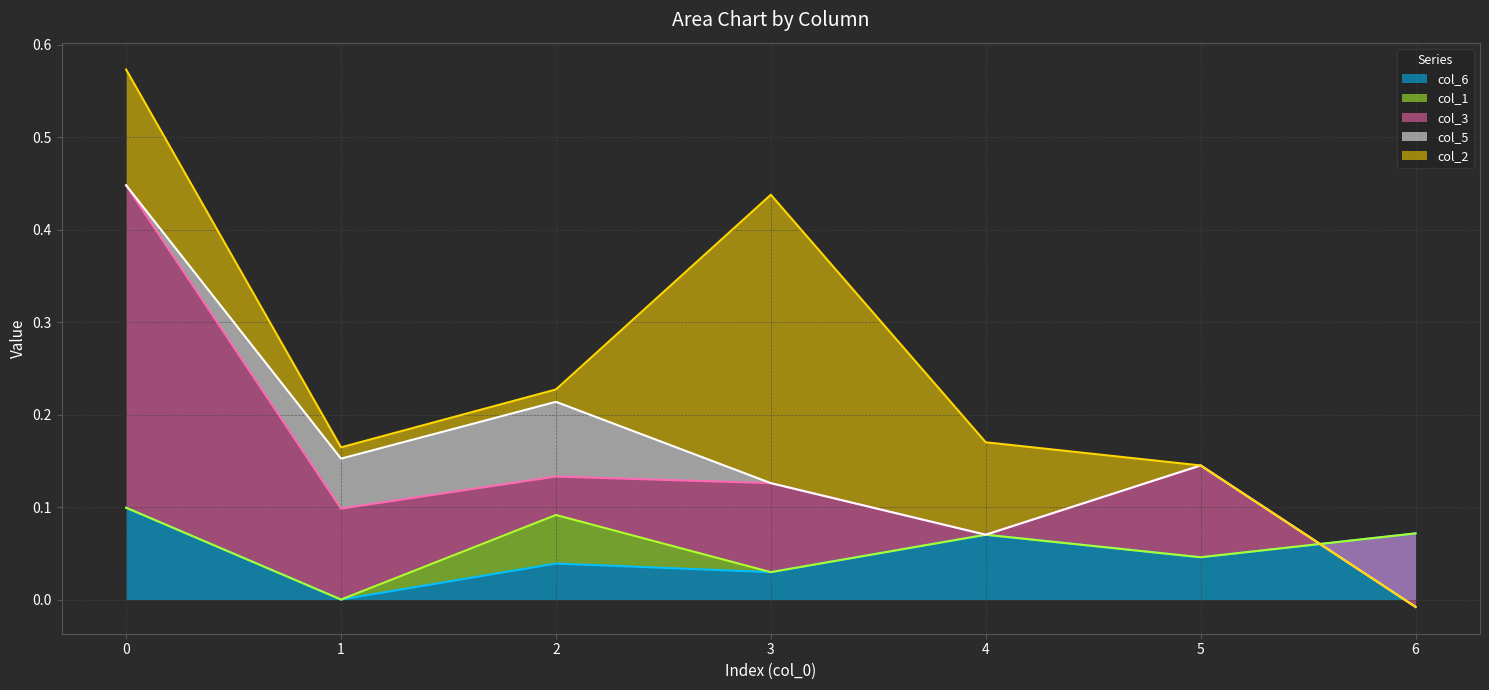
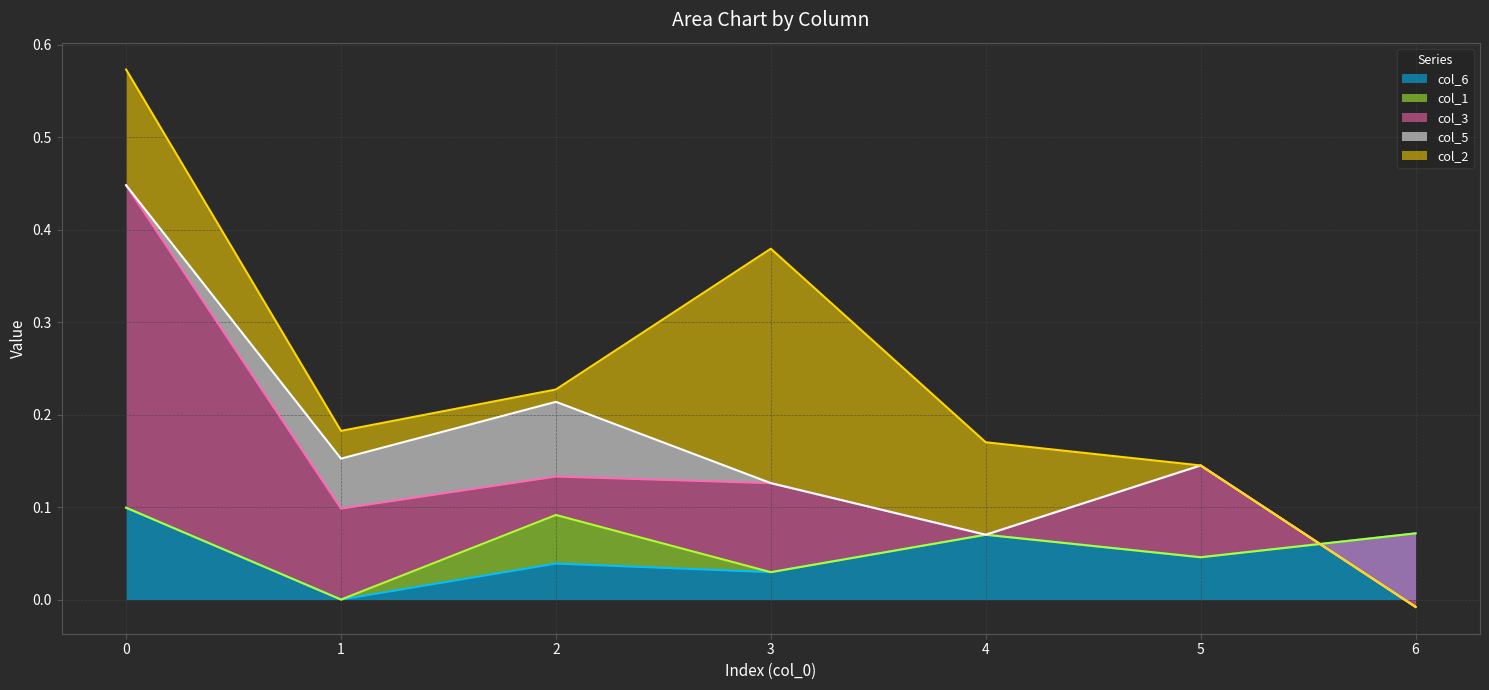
  {
    "col_6": {
      "2": 0.04
    },
    "col_1": {
      "2": 0.05
    },
    "col_5": {
      "1": 0.05,
      "2": 0.08
    },
    "col_2": {
      "0": 0.13,
-     "1": 0.01,
+     "1": 0.03,
      "2": 0.01,
-     "3": 0.31,
+     "3": 0.25,
      "4": 0.10
    }
  }
